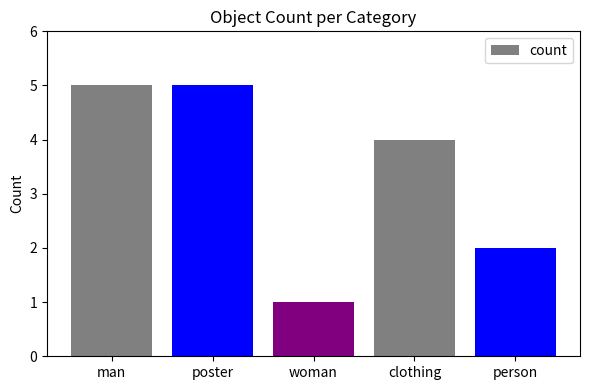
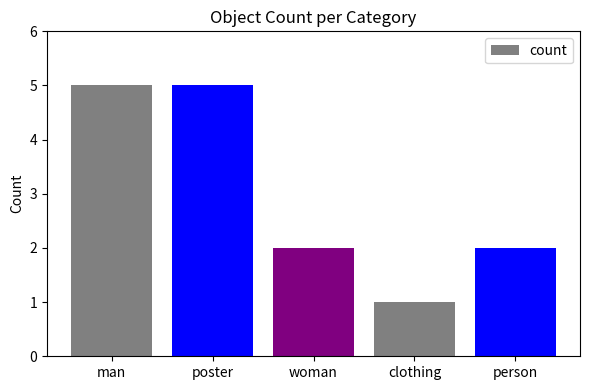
  {
    "man": 5,
    "poster": 5,
-   "woman": 1,
-   "clothing": 4,
+   "woman": 2,
+   "clothing": 1,
    "person": 2
  }
